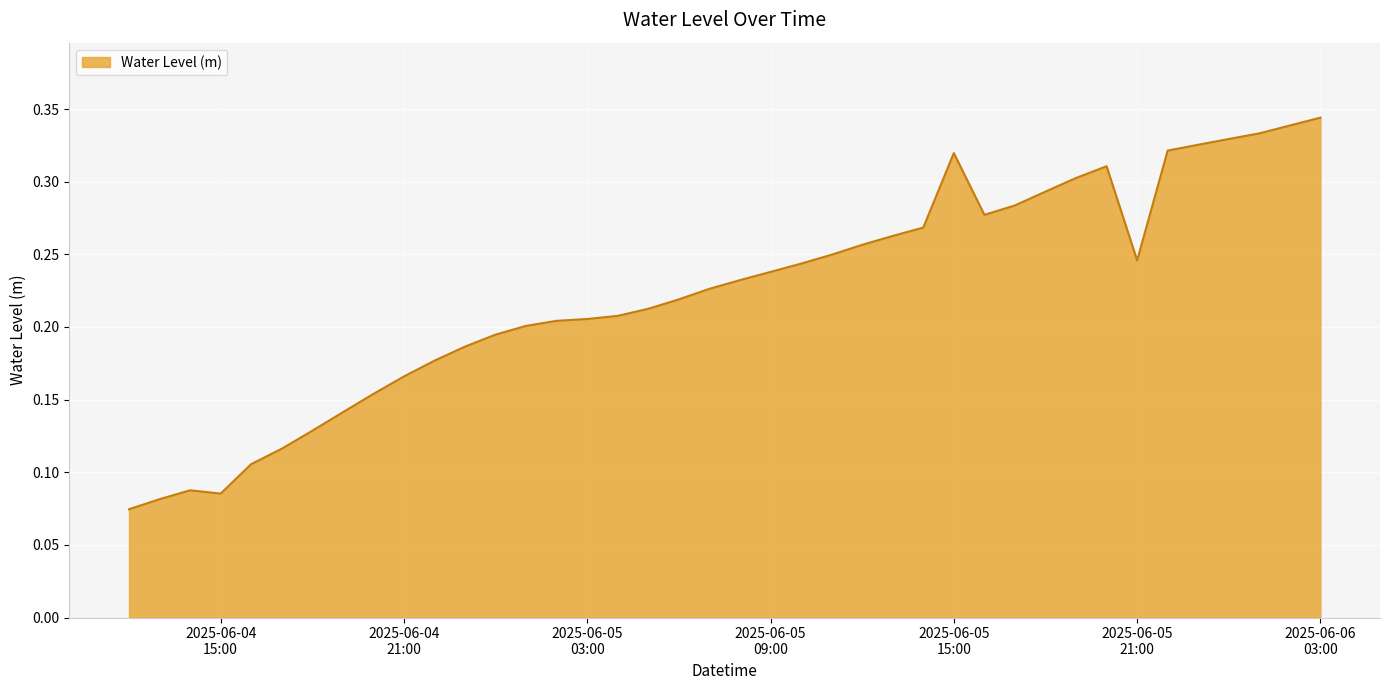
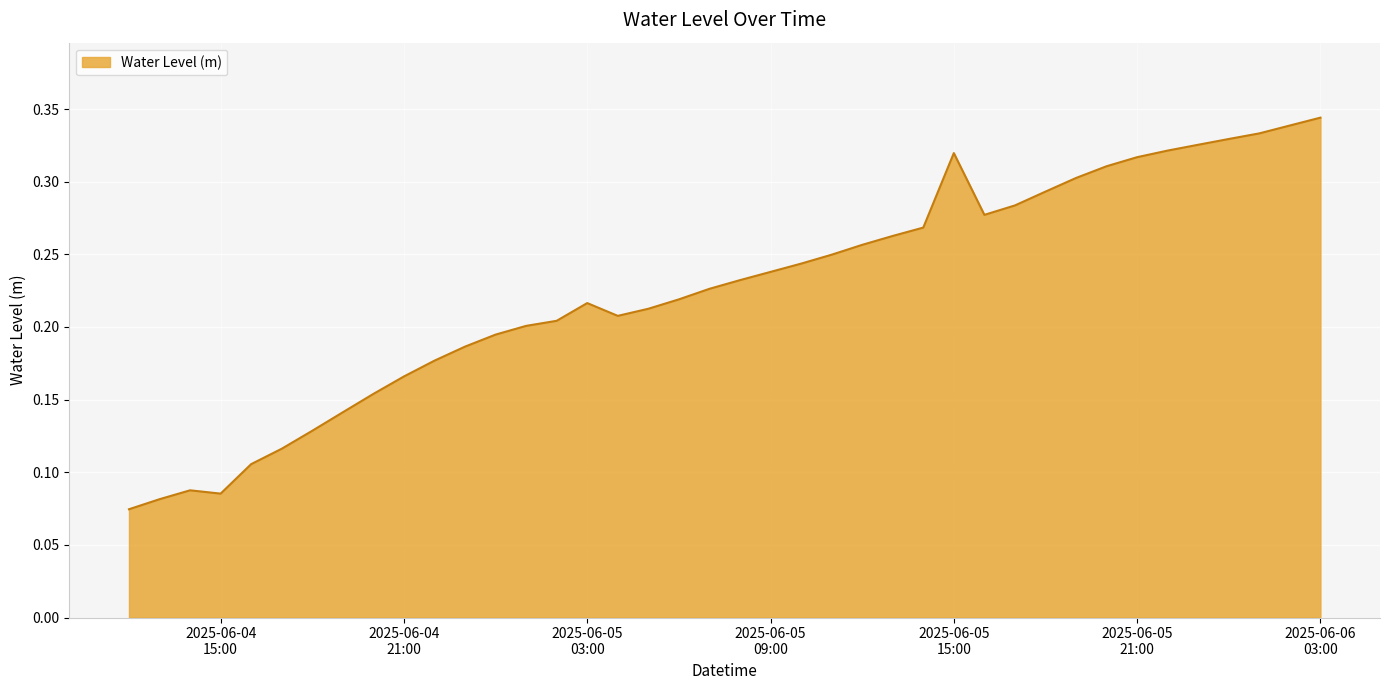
  {
    "2025-06-04 15:00": 0.085,
    "2025-06-04 21:00": 0.166,
-   "2025-06-05 03:00": 0.205,
+   "2025-06-05 03:00": 0.216,
    "2025-06-05 09:00": 0.238,
    "2025-06-05 15:00": 0.320,
-   "2025-06-05 21:00": 0.246,
+   "2025-06-05 21:00": 0.317,
    "2025-06-06 03:00": 0.344
  }
